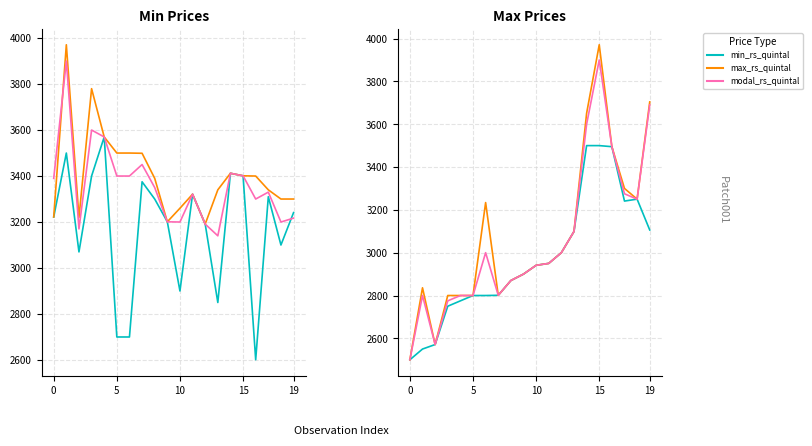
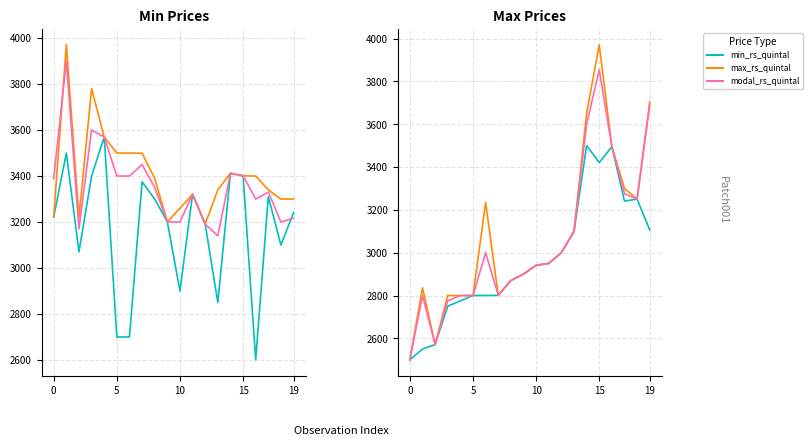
  {
    "Min Prices": {
      "min_rs_quintal": {
        "5": 2700,
        "10": 2900,
        "19": 3240
      },
      "max_rs_quintal": {
        "5": 3500,
        "10": 3260,
        "19": 3300
      },
      "modal_rs_quintal": {
        "0": 3390,
        "5": 3400,
        "10": 3200,
        "19": 3220
      }
    },
    "Max Prices": {
      "min_rs_quintal": {
-       "15": 3500,
+       "15": 3420,
        "19": 3110
      },
      "max_rs_quintal": {
        "15": 3970,
        "19": 3700
      },
      "modal_rs_quintal": {
-       "15": 3900,
+       "15": 3850,
        "19": 3690
      }
    }
  }
